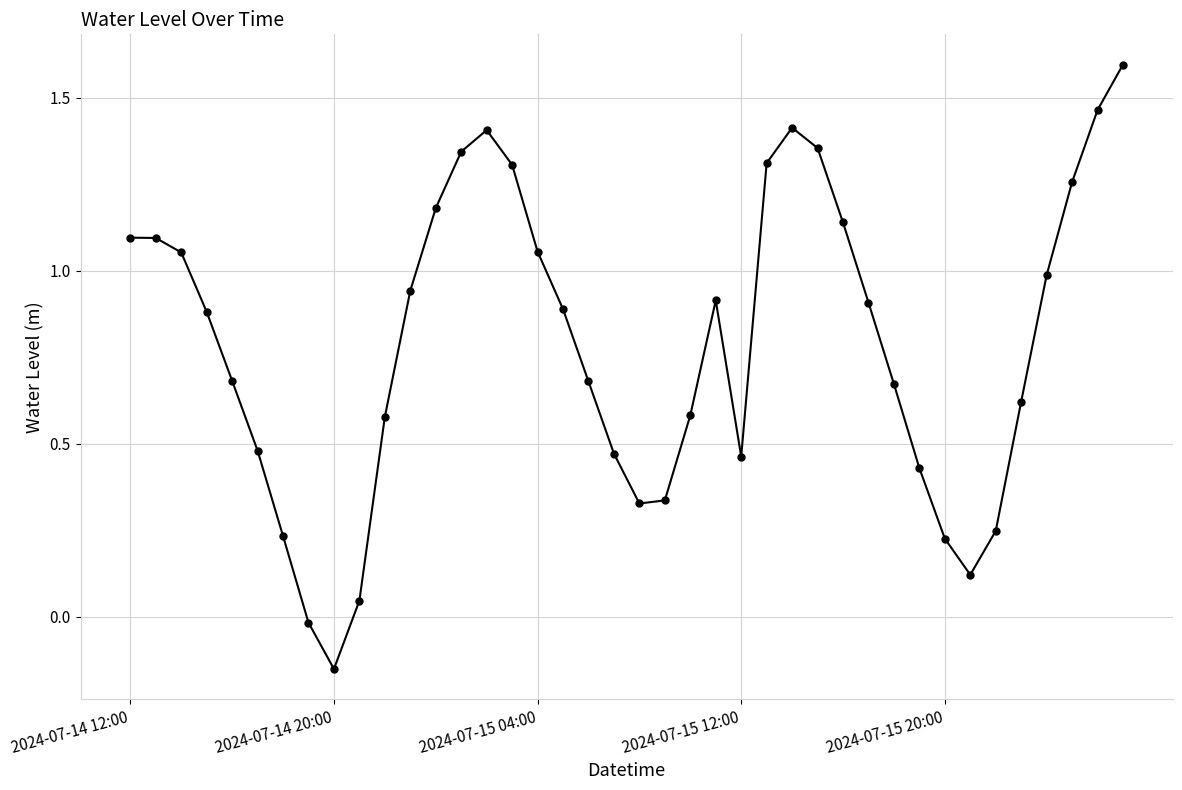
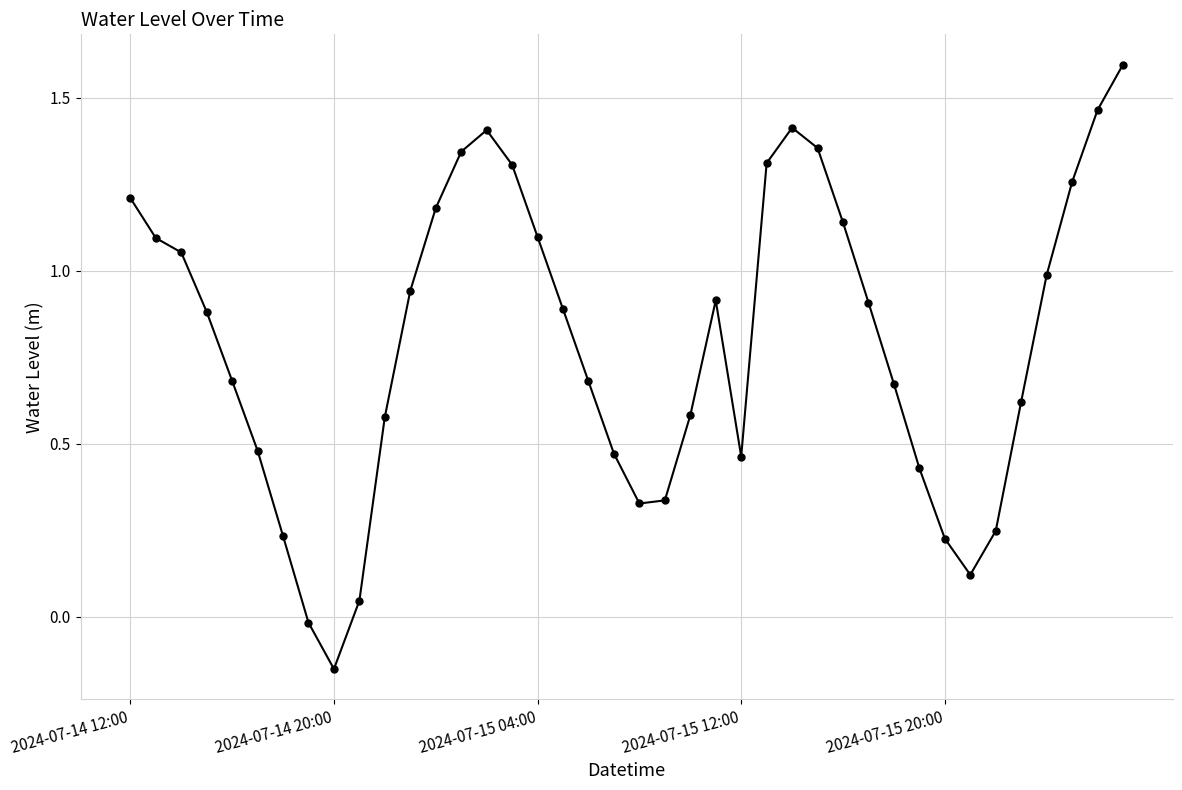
  {
-   "2024-07-14 12:00": 1.10,
+   "2024-07-14 12:00": 1.21,
    "2024-07-14 20:00": -0.15,
-   "2024-07-15 04:00": 1.06,
+   "2024-07-15 04:00": 1.10,
    "2024-07-15 12:00": 0.46,
    "2024-07-15 20:00": 0.23
  }
